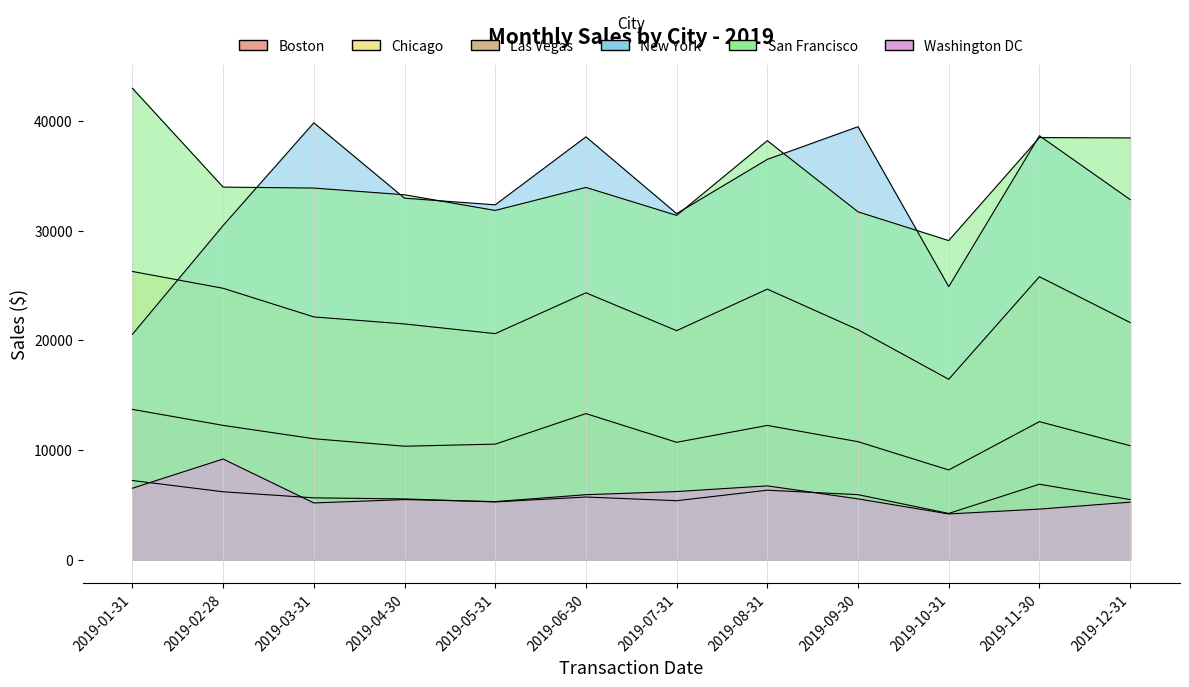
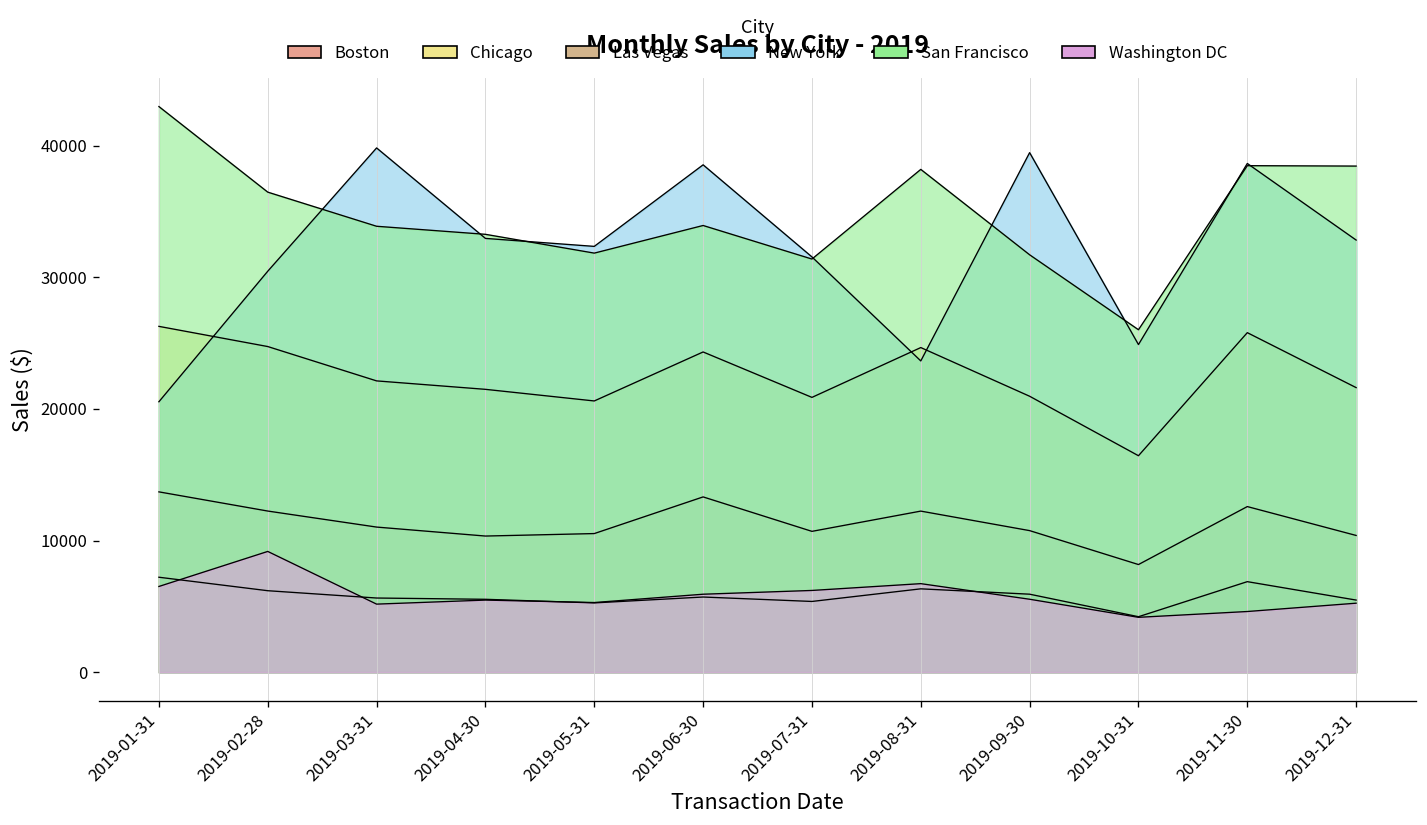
  {
    "New York": {
      "2019-01-31": 20500,
      "2019-02-28": 30500,
      "2019-03-31": 39800,
      "2019-04-30": 33000,
      "2019-05-31": 32300,
      "2019-06-30": 38500,
-     "2019-08-31": 36500,
+     "2019-08-31": 23600,
      "2019-09-30": 39500,
      "2019-10-31": 24900,
      "2019-12-31": 32800
    },
    "San Francisco": {
      "2019-01-31": 43000,
-     "2019-02-28": 34000,
+     "2019-02-28": 36500,
      "2019-03-31": 33900,
      "2019-04-30": 33300,
      "2019-05-31": 31800,
      "2019-06-30": 33900,
      "2019-08-31": 38200,
      "2019-09-30": 31700,
-     "2019-10-31": 29100,
+     "2019-10-31": 26000,
      "2019-12-31": 38400
    },
    "Washington DC": {
      "2019-01-31": 6500,
      "2019-02-28": 9200,
      "2019-03-31": 5200,
      "2019-07-31": 6200,
      "2019-08-31": 6700,
      "2019-09-30": 5500,
      "2019-11-30": 4600,
      "2019-12-31": 5200
    }
  }
